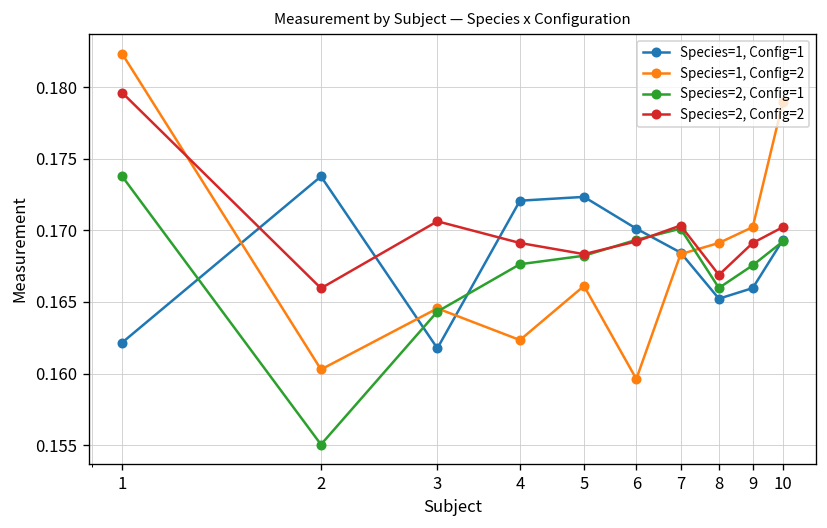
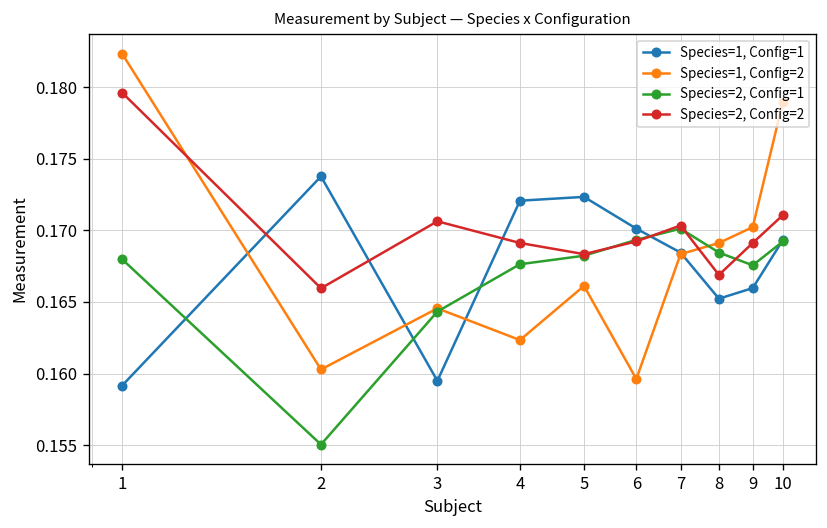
  {
    "Species=1, Config=1": {
-     "1": 0.1622,
+     "1": 0.1592,
      "2": 0.1738,
-     "3": 0.1618,
+     "3": 0.1595,
      "4": 0.1721,
      "5": 0.1723,
      "6": 0.1701,
      "8": 0.1652,
      "9": 0.1660
    },
    "Species=1, Config=2": {
      "1": 0.1824,
      "2": 0.1603,
      "3": 0.1646,
      "4": 0.1623,
      "5": 0.1661,
      "6": 0.1596,
      "8": 0.1691,
      "9": 0.1702
    },
    "Species=2, Config=1": {
-     "1": 0.1738,
+     "1": 0.1680,
      "2": 0.1550,
      "3": 0.1643,
      "4": 0.1676,
      "7": 0.1701,
-     "8": 0.1660,
+     "8": 0.1685,
      "9": 0.1676
    },
    "Species=2, Config=2": {
      "1": 0.1796,
      "2": 0.1660,
      "3": 0.1706,
      "4": 0.1691,
      "7": 0.1703,
      "8": 0.1669,
      "9": 0.1691,
-     "10": 0.1702
+     "10": 0.1711
    }
  }
